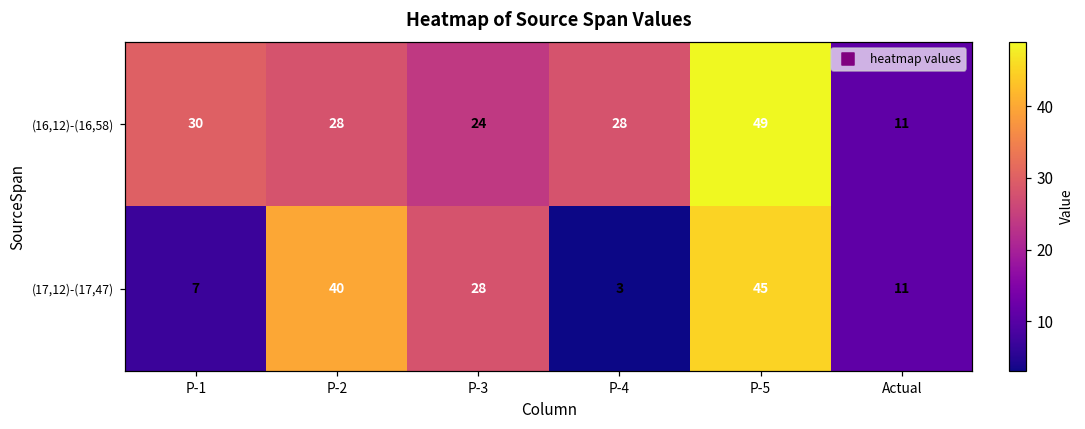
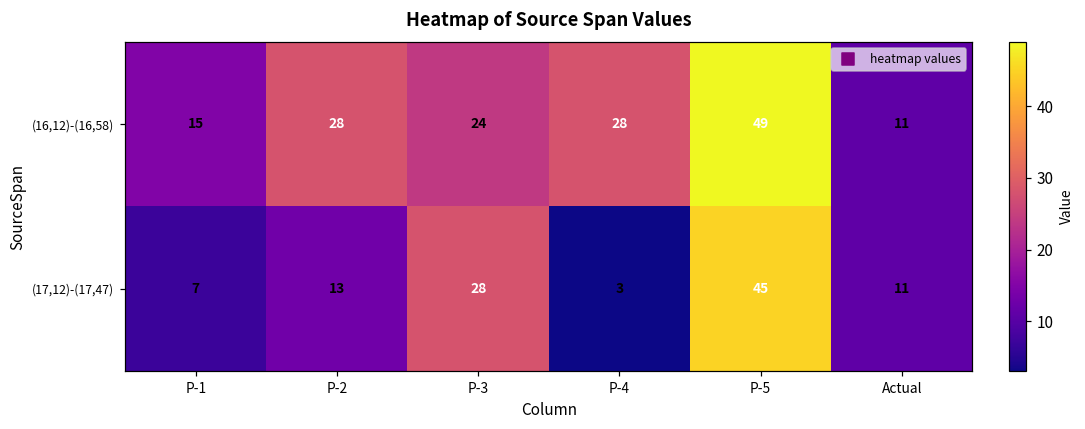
  {
    "(16,12)-(16,58)": {
-     "P-1": 30,
+     "P-1": 15,
      "P-2": 28,
      "P-3": 24,
      "P-4": 28,
      "P-5": 49,
      "Actual": 11
    },
    "(17,12)-(17,47)": {
      "P-1": 7,
-     "P-2": 40,
+     "P-2": 13,
      "P-3": 28,
      "P-4": 3,
      "P-5": 45,
      "Actual": 11
    }
  }
